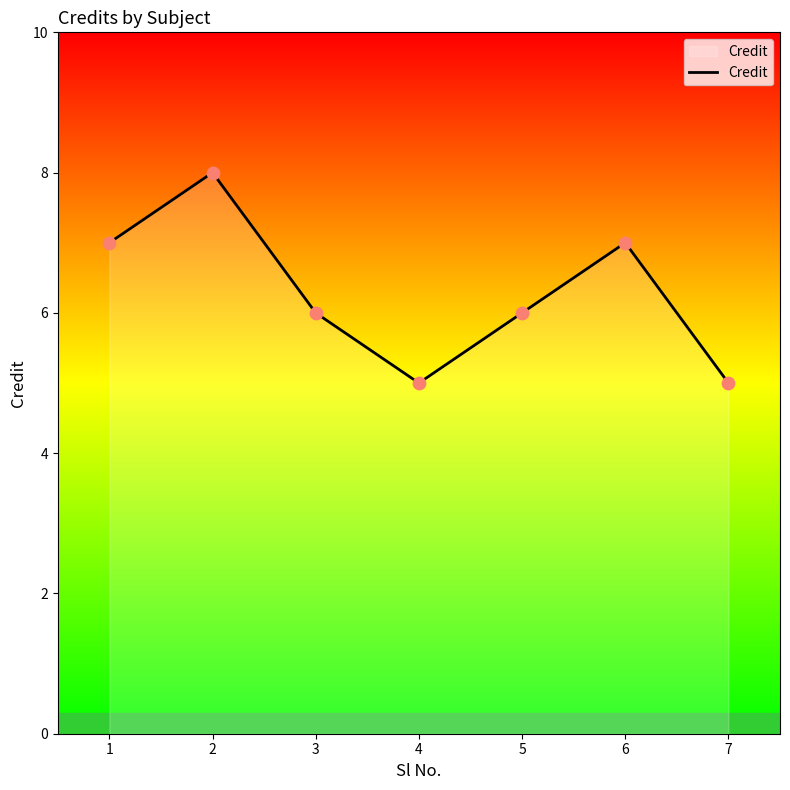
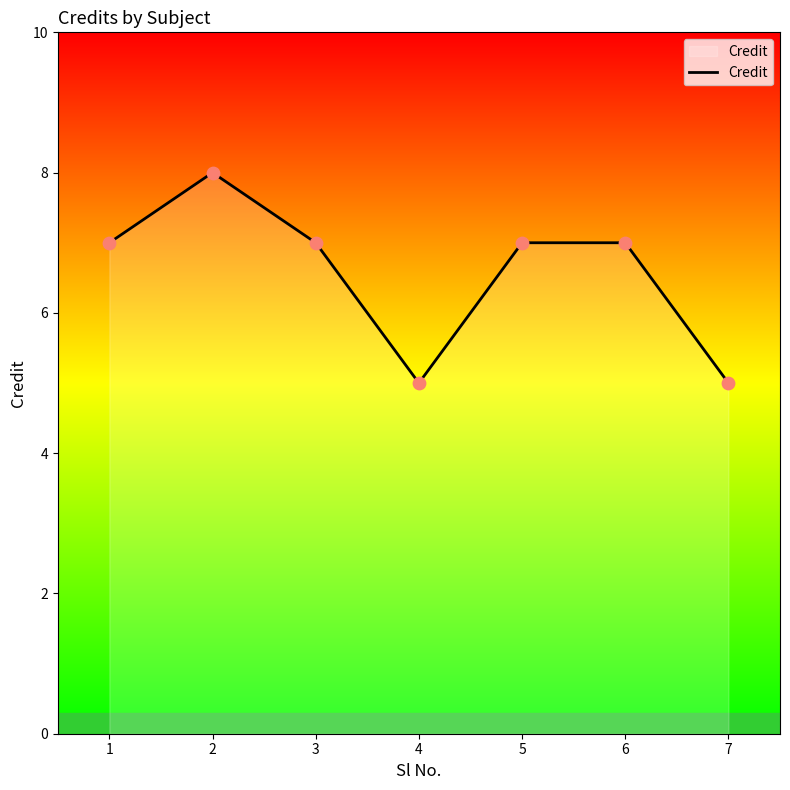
  {
    "1": 7,
    "2": 8,
-   "3": 6,
+   "3": 7,
    "4": 5,
-   "5": 6,
+   "5": 7,
    "6": 7,
    "7": 5
  }
